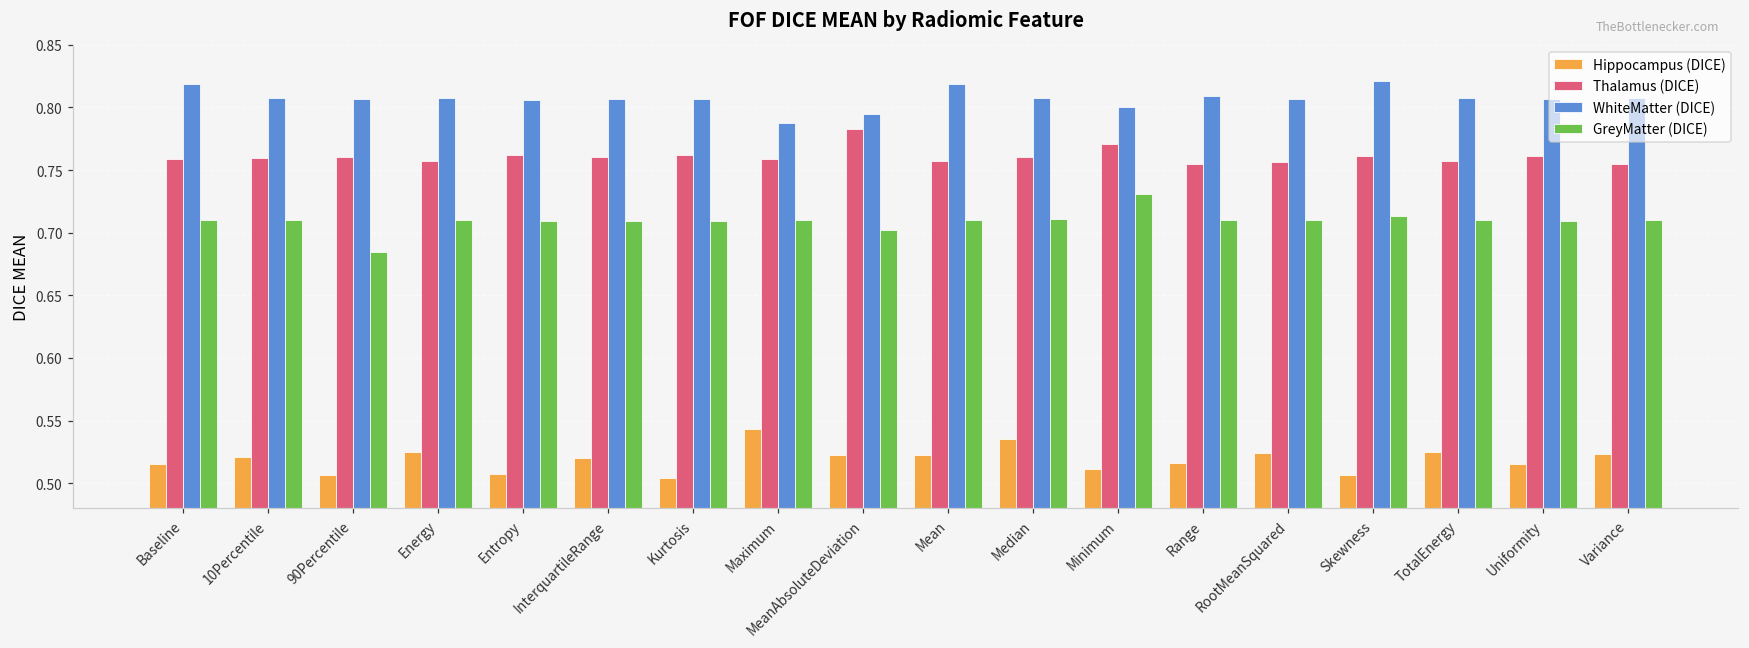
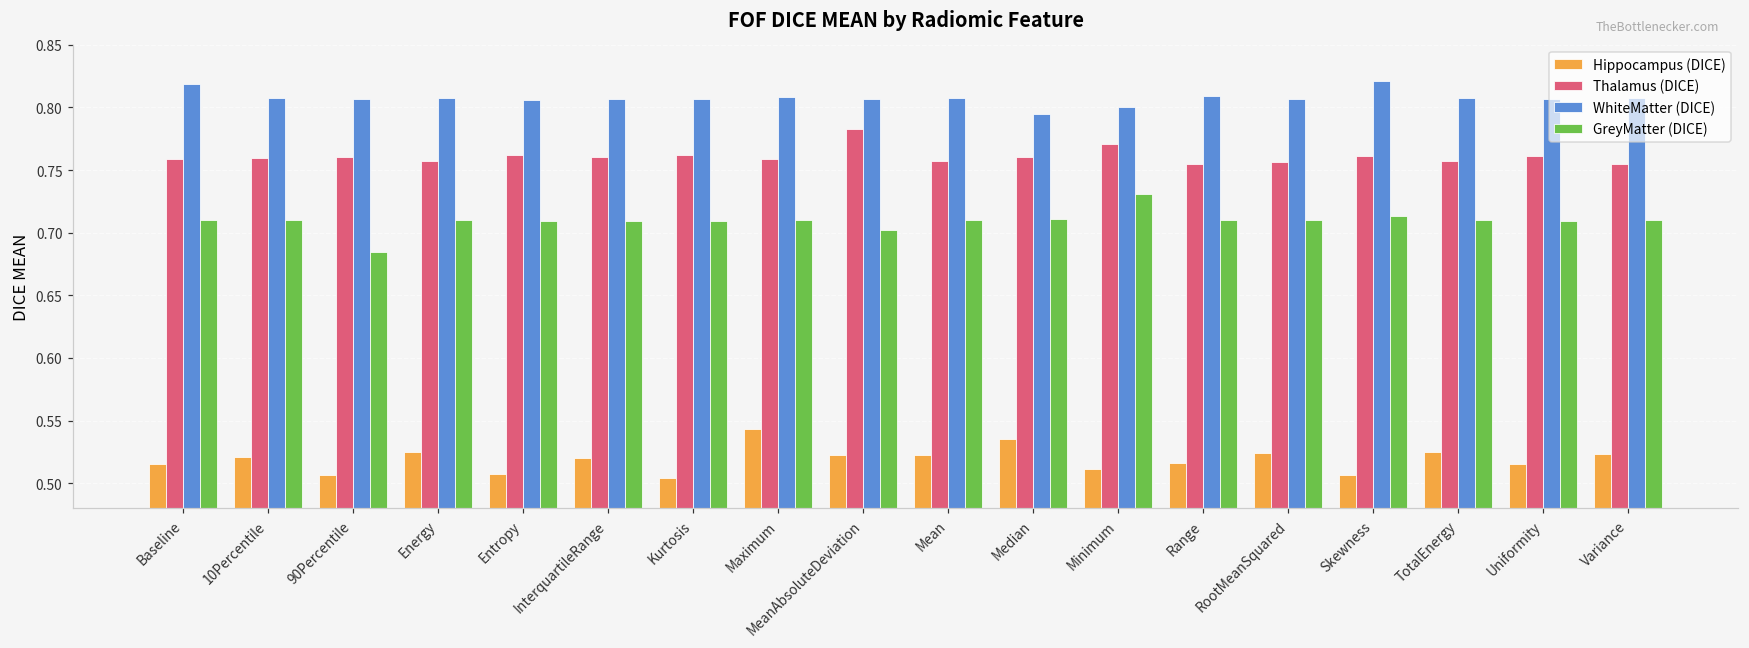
  {
    "Hippocampus (DICE)": {
      "Baseline": 0.515,
      "10Percentile": 0.521,
      "90Percentile": 0.506,
      "Energy": 0.525,
      "Entropy": 0.507,
      "InterquartileRange": 0.520,
      "Kurtosis": 0.504,
      "Maximum": 0.544,
      "MeanAbsoluteDeviation": 0.522,
      "Mean": 0.522,
      "Median": 0.535,
      "Minimum": 0.511,
      "Range": 0.516,
      "RootMeanSquared": 0.524,
      "Skewness": 0.507,
      "TotalEnergy": 0.525,
      "Uniformity": 0.516,
      "Variance": 0.523
    },
    "Thalamus (DICE)": {
      "Baseline": 0.759,
      "10Percentile": 0.759,
      "90Percentile": 0.761,
      "Energy": 0.757,
      "Entropy": 0.762,
      "InterquartileRange": 0.760,
      "Kurtosis": 0.762,
      "Maximum": 0.759,
      "MeanAbsoluteDeviation": 0.783,
      "Mean": 0.758,
      "Median": 0.761,
      "Minimum": 0.771,
      "Range": 0.755,
      "RootMeanSquared": 0.757,
      "Skewness": 0.761,
      "TotalEnergy": 0.757,
      "Uniformity": 0.761,
      "Variance": 0.755
    },
    "WhiteMatter (DICE)": {
      "Baseline": 0.818,
      "10Percentile": 0.808,
      "90Percentile": 0.807,
      "Energy": 0.807,
      "Entropy": 0.806,
      "InterquartileRange": 0.807,
      "Kurtosis": 0.807,
-     "Maximum": 0.788,
-     "MeanAbsoluteDeviation": 0.794,
-     "Mean": 0.819,
-     "Median": 0.808,
+     "Maximum": 0.808,
+     "MeanAbsoluteDeviation": 0.807,
+     "Mean": 0.808,
+     "Median": 0.795,
      "Minimum": 0.800,
      "Range": 0.809,
      "RootMeanSquared": 0.807,
      "Skewness": 0.821,
      "TotalEnergy": 0.807
    },
    "GreyMatter (DICE)": {
      "Baseline": 0.710,
      "10Percentile": 0.710,
      "90Percentile": 0.685,
      "Energy": 0.710,
      "Entropy": 0.709,
      "InterquartileRange": 0.709,
      "Kurtosis": 0.709,
      "Maximum": 0.710,
      "MeanAbsoluteDeviation": 0.702,
      "Mean": 0.710,
      "Median": 0.711,
      "Minimum": 0.731,
      "Range": 0.711,
      "RootMeanSquared": 0.710,
      "Skewness": 0.713,
      "TotalEnergy": 0.710,
      "Uniformity": 0.709,
      "Variance": 0.710
    }
  }
